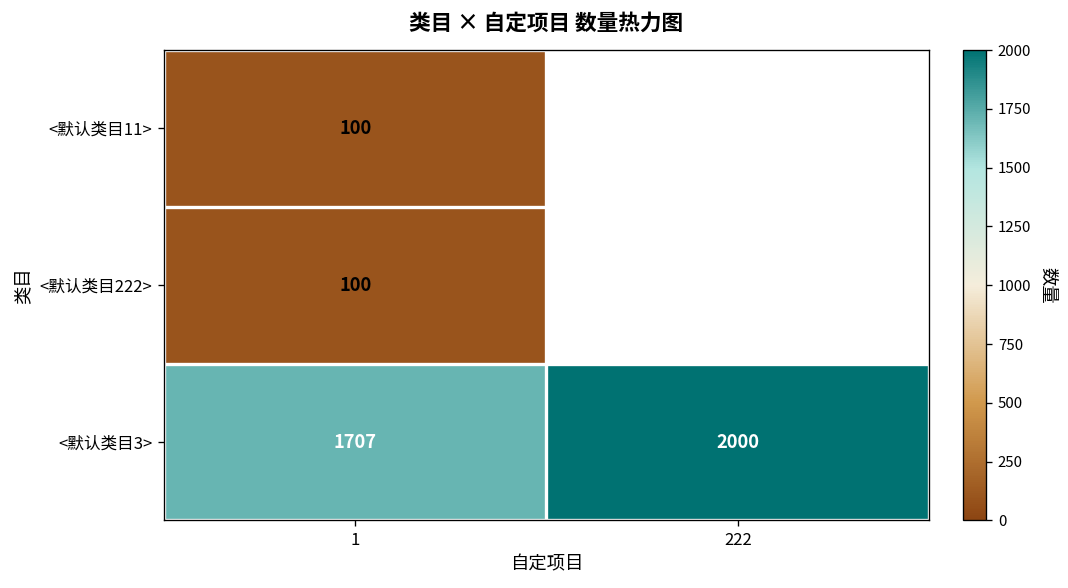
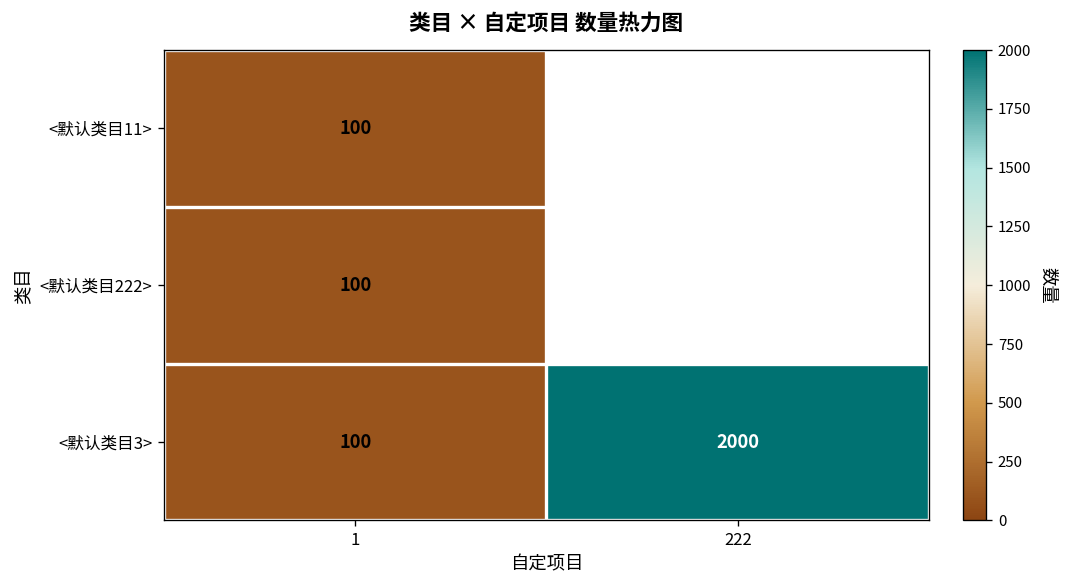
  {
    "<默认类目11>": {
      "1": 100
    },
    "<默认类目222>": {
      "1": 100
    },
    "<默认类目3>": {
-     "1": 1707,
+     "1": 100,
      "222": 2000
    }
  }
